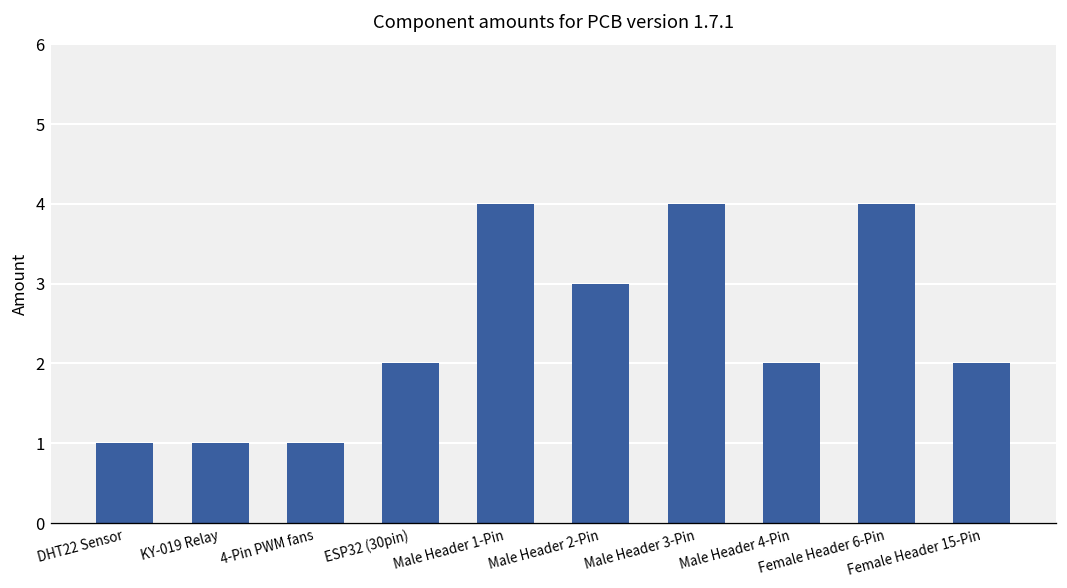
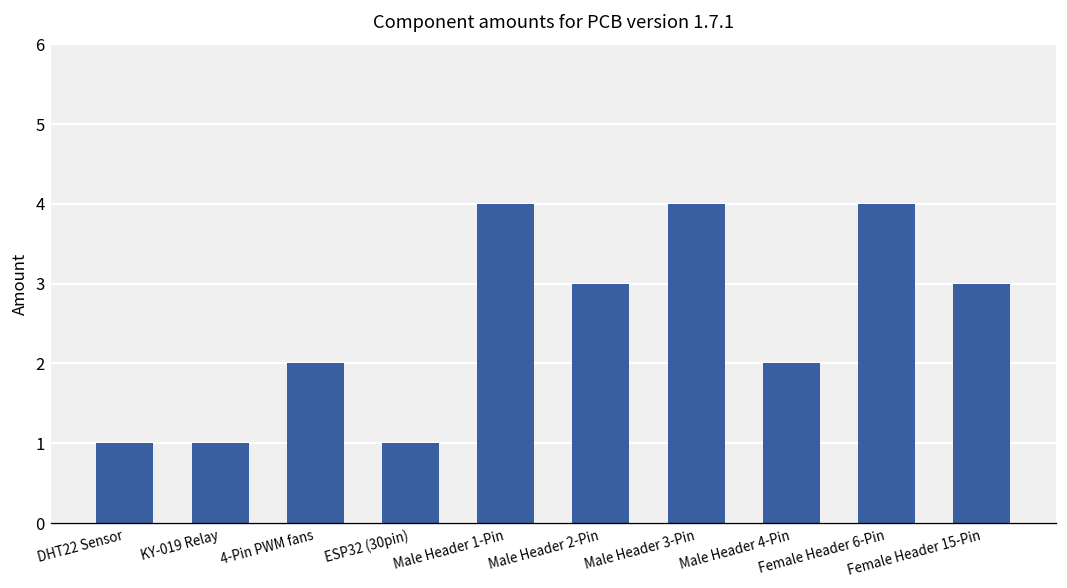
  {
    "DHT22 Sensor": 1,
    "KY-019 Relay": 1,
-   "4-Pin PWM fans": 1,
-   "ESP32 (30pin)": 2,
+   "4-Pin PWM fans": 2,
+   "ESP32 (30pin)": 1,
    "Male Header 1-Pin": 4,
    "Male Header 2-Pin": 3,
    "Male Header 3-Pin": 4,
    "Male Header 4-Pin": 2,
    "Female Header 6-Pin": 4,
-   "Female Header 15-Pin": 2
+   "Female Header 15-Pin": 3
  }
